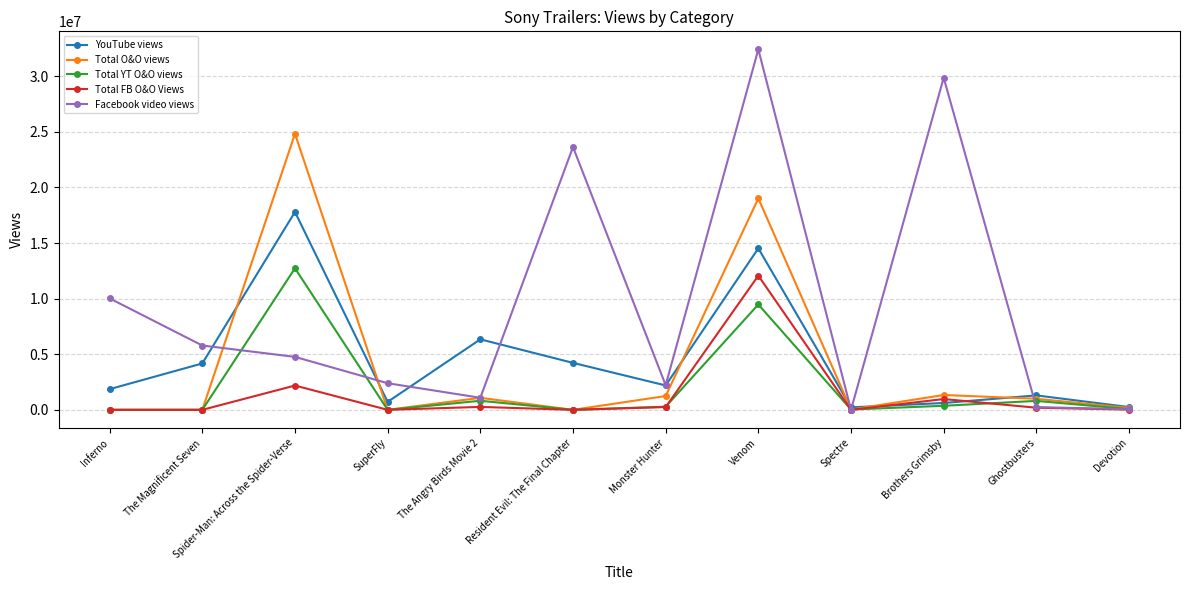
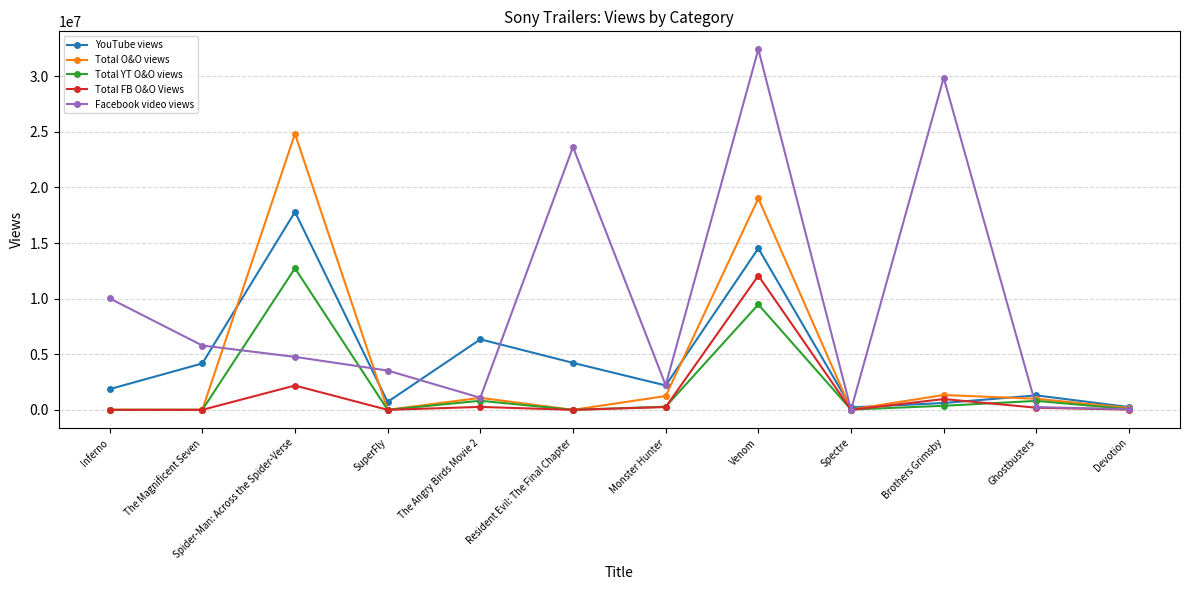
  {
    "YouTube views": {
      "Inferno": 1900000,
      "The Magnificent Seven": 4200000,
      "Spider-Man: Across the Spider-Verse": 17800000,
      "SuperFly": 700000,
      "The Angry Birds Movie 2": 6300000,
      "Resident Evil: The Final Chapter": 4200000,
      "Venom": 14500000,
      "Brothers Grimsby": 600000,
      "Ghostbusters": 1300000
    },
    "Total O&O views": {
      "Spider-Man: Across the Spider-Verse": 24800000,
      "Monster Hunter": 1200000,
      "Venom": 19000000,
      "Brothers Grimsby": 1300000
    },
    "Total YT O&O views": {
      "Spider-Man: Across the Spider-Verse": 12700000,
      "The Angry Birds Movie 2": 800000,
      "Venom": 9500000,
      "Brothers Grimsby": 400000
    },
    "Total FB O&O Views": {
      "Spider-Man: Across the Spider-Verse": 2200000,
      "The Angry Birds Movie 2": 300000,
      "Venom": 12100000,
      "Brothers Grimsby": 1000000
    },
    "Facebook video views": {
      "Inferno": 10000000,
      "The Magnificent Seven": 5800000,
      "Spider-Man: Across the Spider-Verse": 4800000,
-     "SuperFly": 2400000,
+     "SuperFly": 3500000,
      "Resident Evil: The Final Chapter": 23600000,
      "Venom": 32400000,
      "Brothers Grimsby": 29900000
    }
  }
